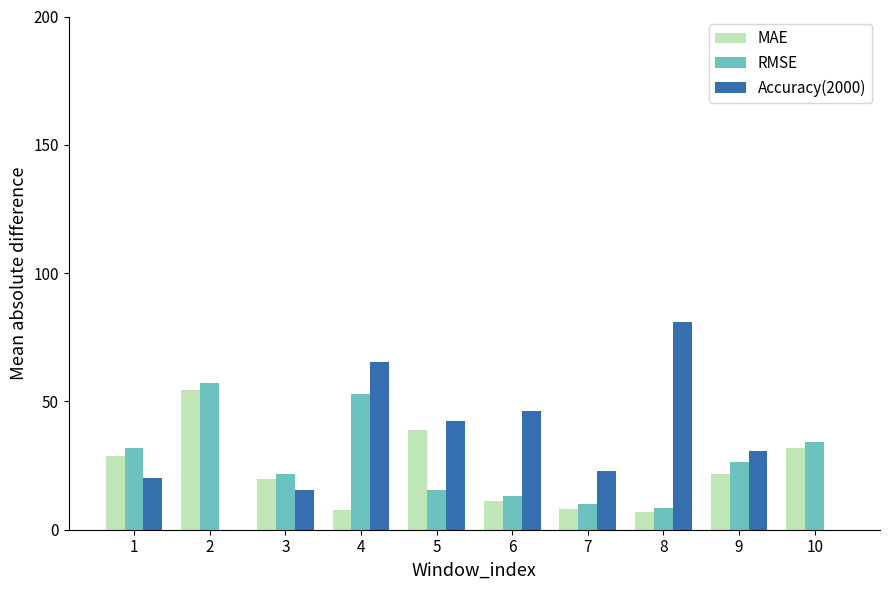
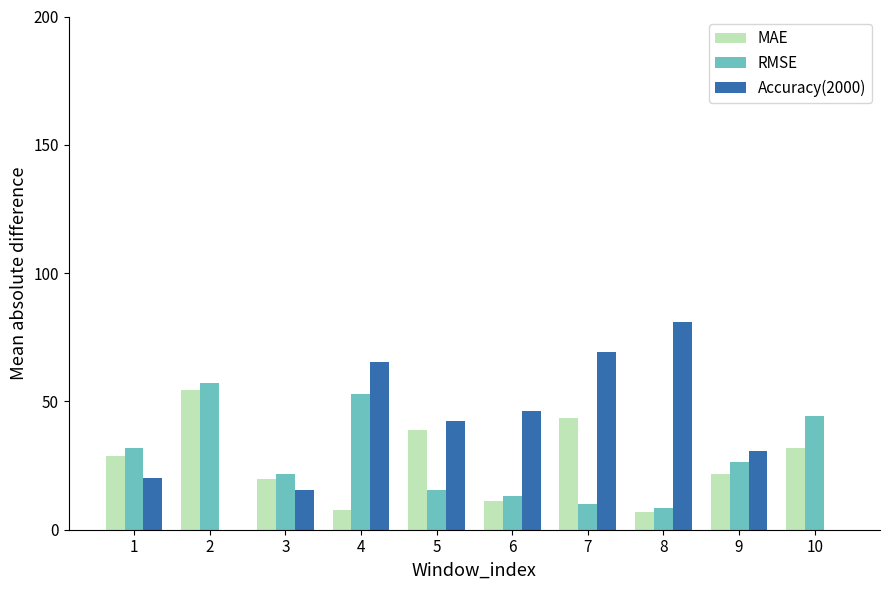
  {
    "MAE": {
      "1": 29,
      "2": 54,
      "3": 20,
      "4": 8,
      "5": 39,
      "6": 11,
-     "7": 8,
+     "7": 44,
      "8": 7,
      "9": 22,
      "10": 32
    },
    "RMSE": {
      "1": 32,
      "2": 57,
      "3": 22,
      "4": 53,
      "5": 16,
      "6": 13,
      "7": 10,
      "8": 8,
      "9": 26,
-     "10": 34
+     "10": 44
    },
    "Accuracy(2000)": {
      "1": 20,
      "2": 0,
      "3": 15,
      "4": 65,
      "5": 42,
      "6": 46,
-     "7": 23,
+     "7": 69,
      "8": 81,
      "9": 31,
      "10": 0
    }
  }
